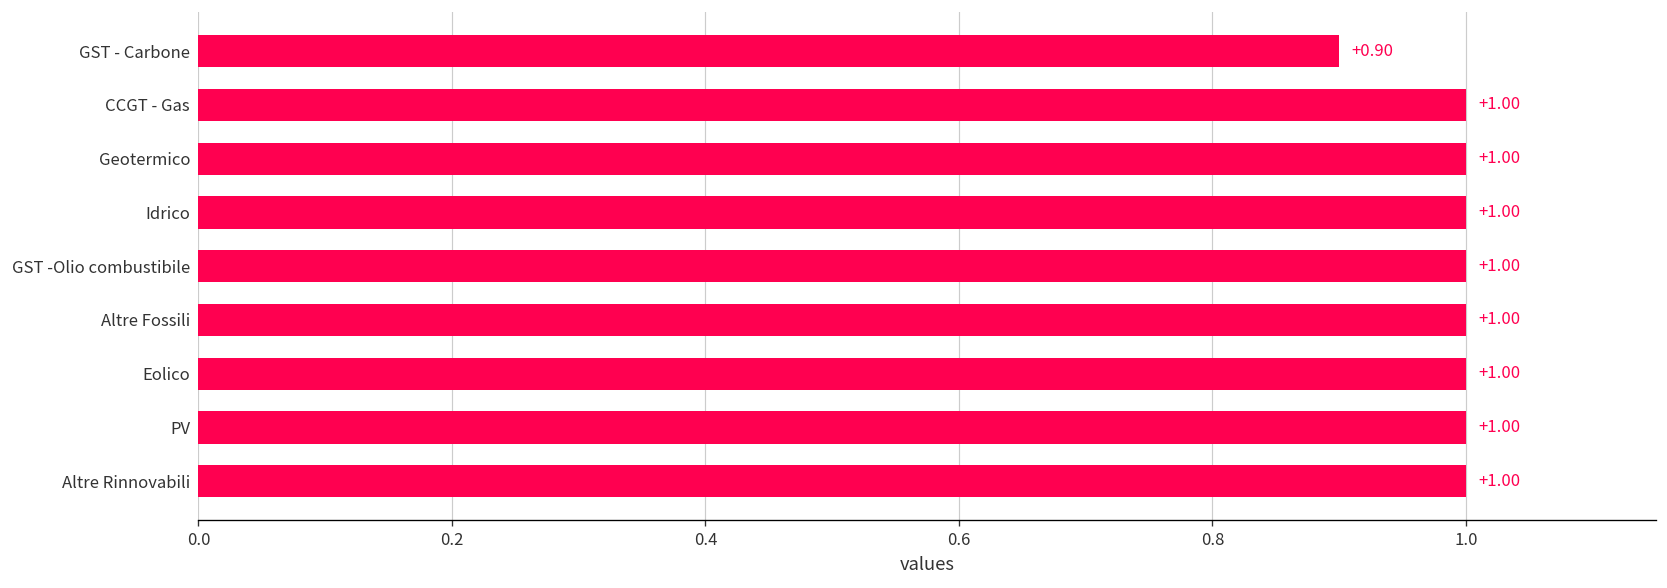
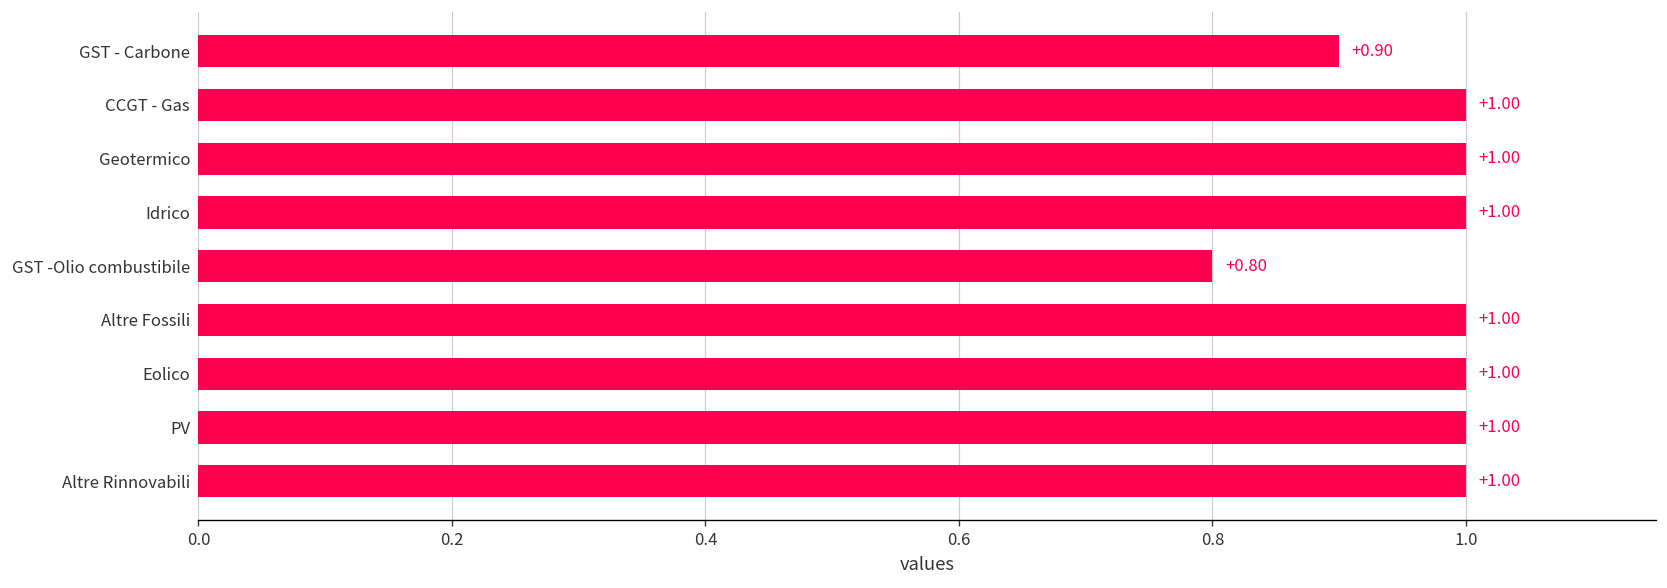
  {
    "GST - Carbone": "+0.90",
    "CCGT - Gas": "+1.00",
    "Geotermico": "+1.00",
    "Idrico": "+1.00",
-   "GST -Olio combustibile": "+1.00",
+   "GST -Olio combustibile": "+0.80",
    "Altre Fossili": "+1.00",
    "Eolico": "+1.00",
    "PV": "+1.00",
    "Altre Rinnovabili": "+1.00"
  }
